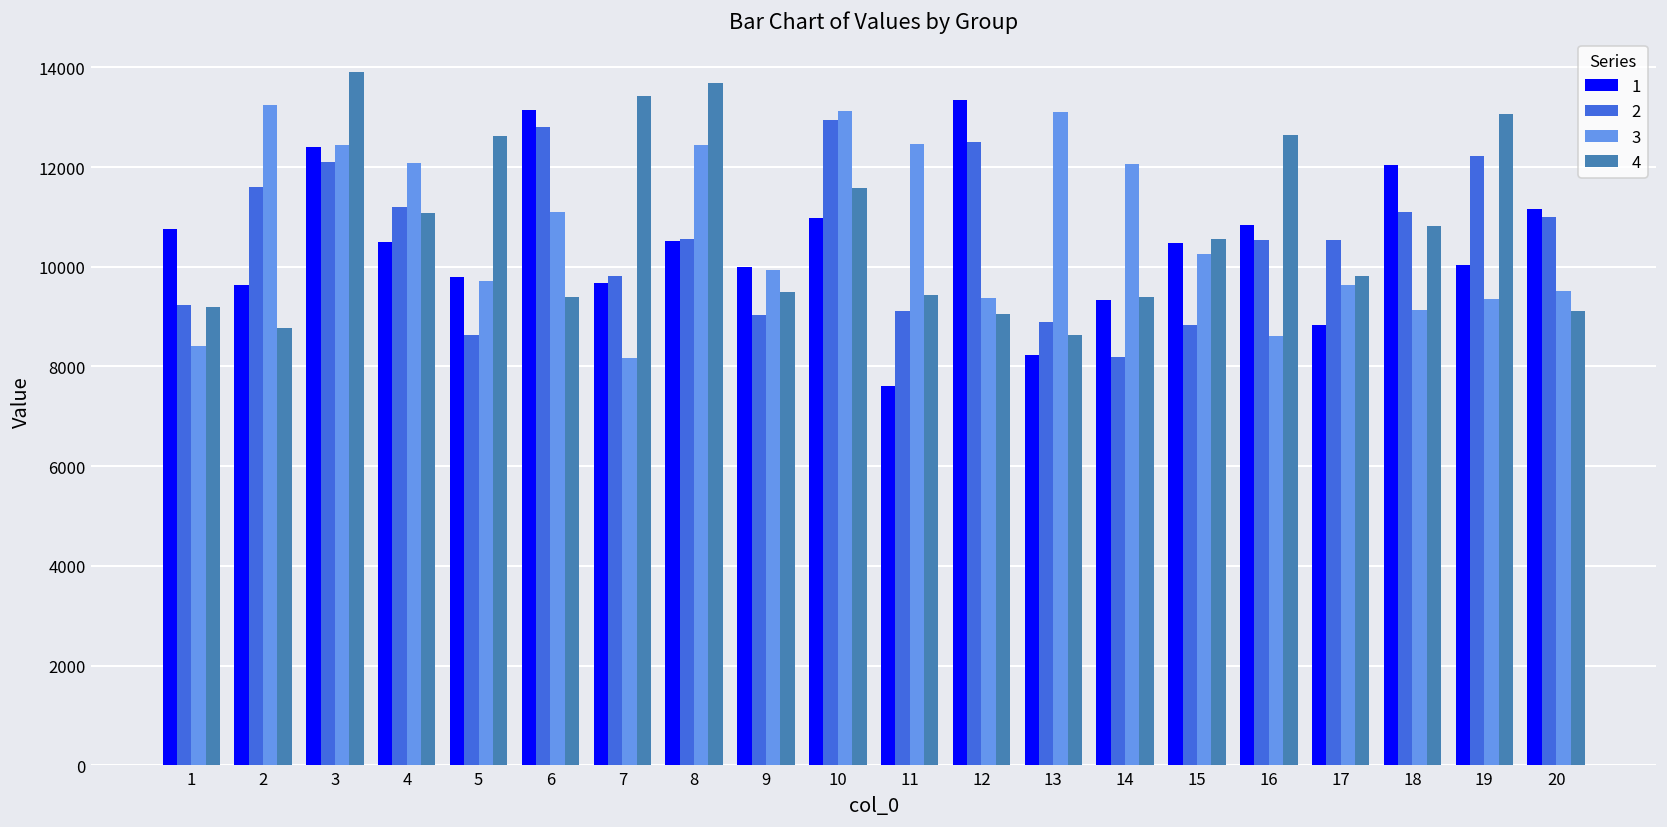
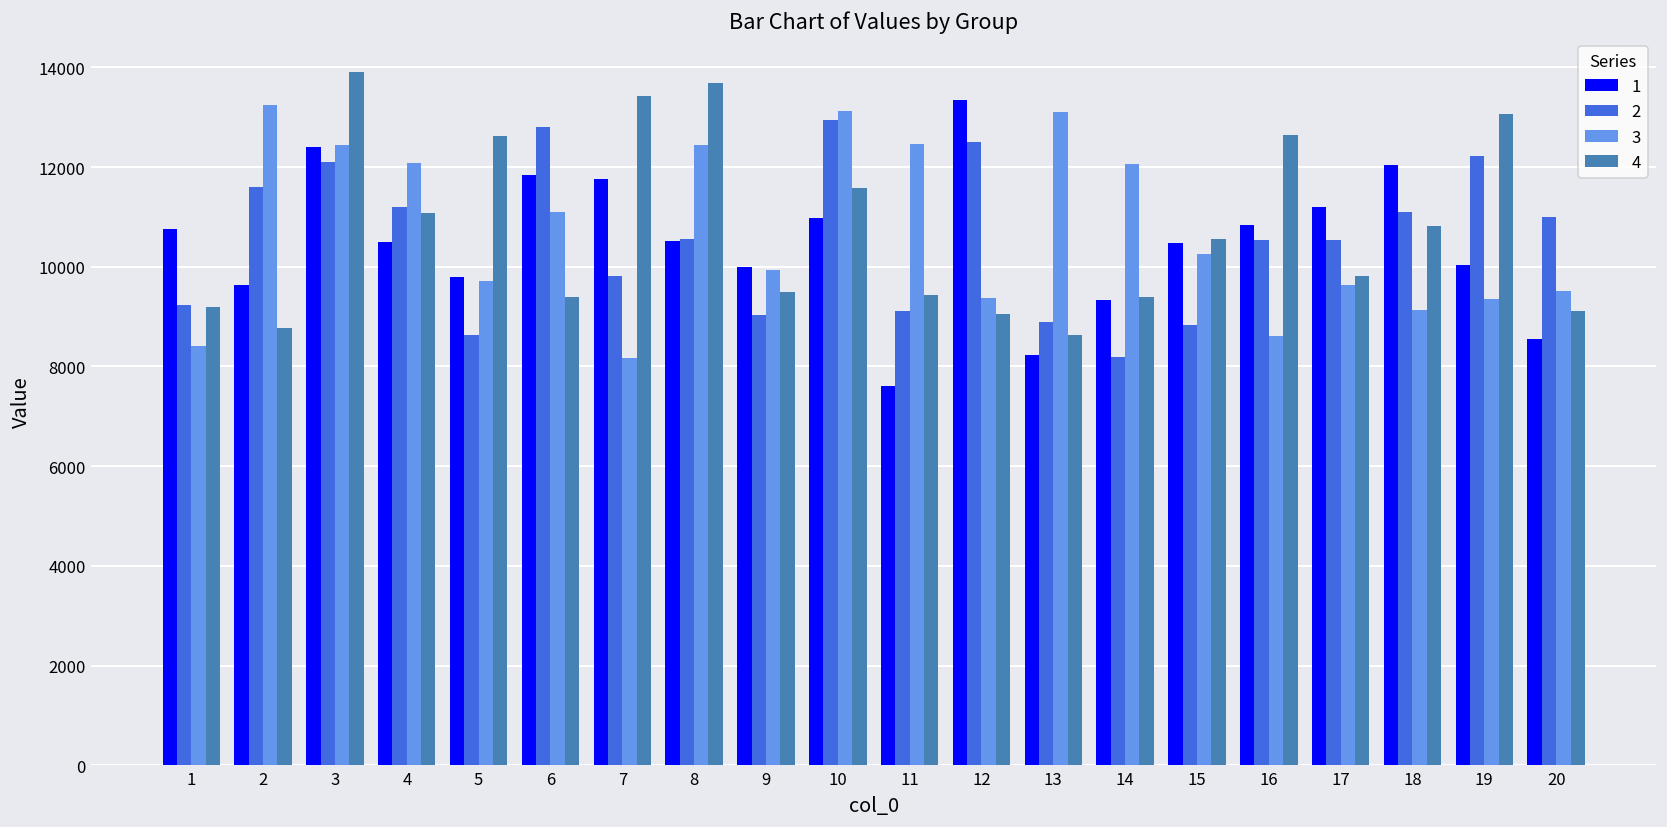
  {
    "1": {
      "1": 10800,
      "2": 9600,
      "3": 12400,
      "4": 10500,
      "5": 9800,
-     "6": 13100,
-     "7": 9700,
+     "6": 11800,
+     "7": 11800,
      "8": 10500,
      "9": 10000,
      "10": 11000,
      "11": 7600,
      "12": 13300,
      "13": 8200,
      "14": 9300,
      "15": 10500,
      "16": 10800,
-     "17": 8800,
+     "17": 11200,
      "18": 12000,
      "19": 10000,
-     "20": 11200
+     "20": 8600
    }
  }
